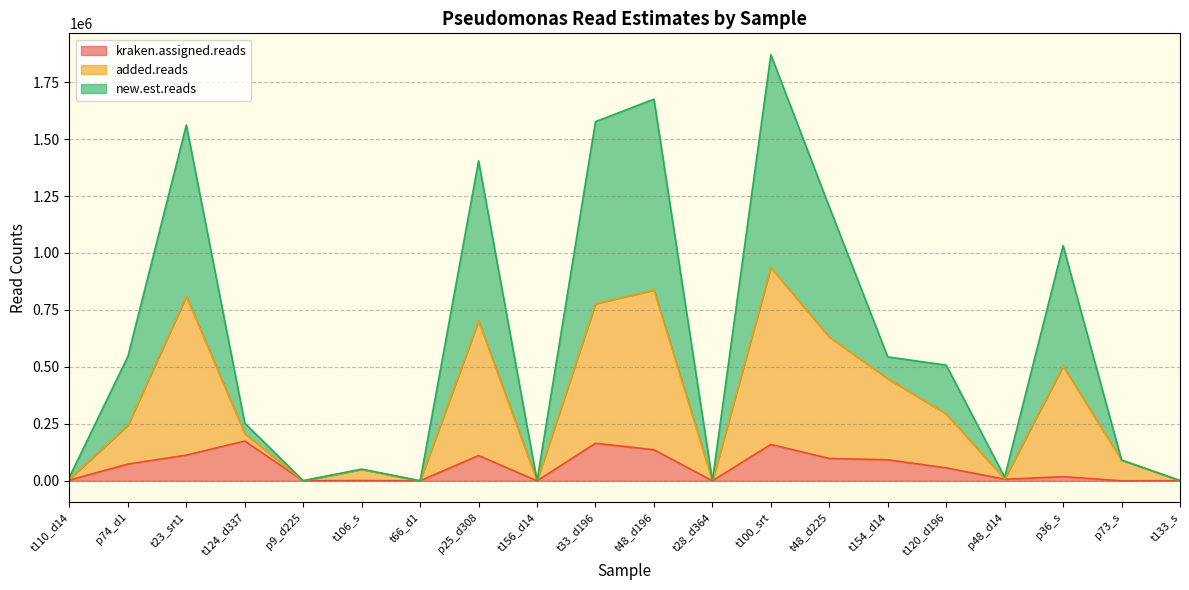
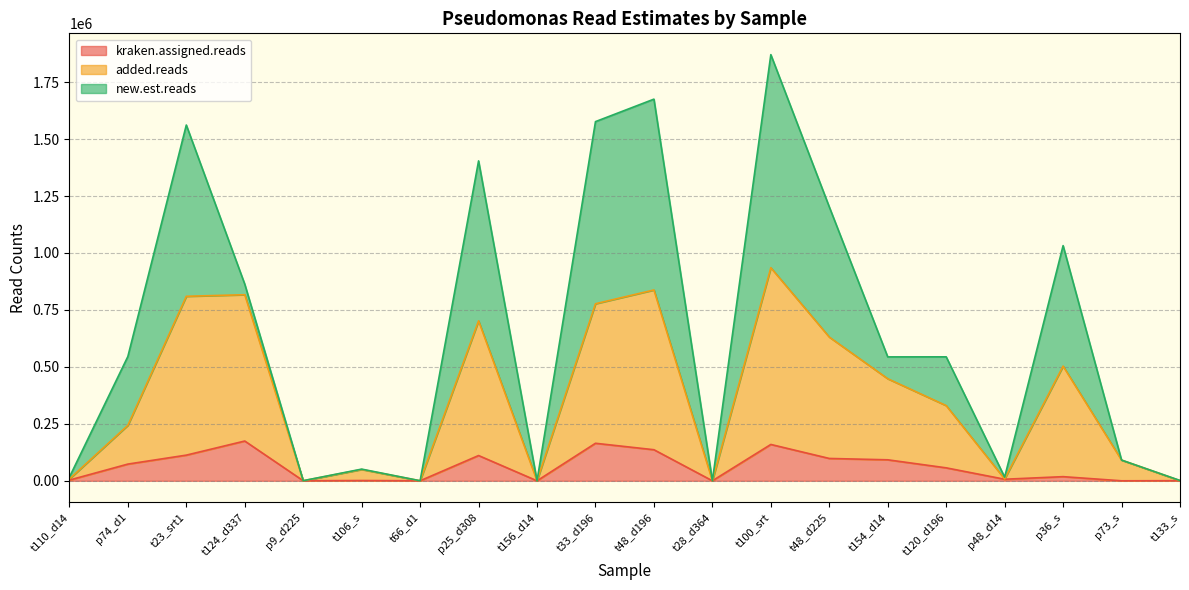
  {
    "kraken.assigned.reads": {
      "p74_d1": 70000,
      "t23_srt1": 110000,
      "t124_d337": 170000,
      "t106_s": 0,
      "p25_d308": 110000,
      "t33_d196": 160000,
      "t48_d196": 140000,
      "t100_srt": 160000,
      "t48_d225": 100000,
      "t154_d14": 90000,
      "t120_d196": 60000,
      "p36_s": 20000,
      "p73_s": 0
    },
    "added.reads": {
      "p74_d1": 170000,
      "t23_srt1": 700000,
-     "t124_d337": 30000,
+     "t124_d337": 640000,
      "p25_d308": 590000,
      "t33_d196": 610000,
      "t48_d196": 700000,
      "t100_srt": 780000,
      "t48_d225": 530000,
      "t154_d14": 360000,
-     "t120_d196": 240000,
+     "t120_d196": 270000,
      "p36_s": 490000
    },
    "new.est.reads": {
      "p74_d1": 300000,
      "t23_srt1": 750000,
      "t124_d337": 50000,
      "p25_d308": 700000,
      "t33_d196": 800000,
      "t48_d196": 840000,
      "t100_srt": 940000,
      "t48_d225": 570000,
      "t154_d14": 100000,
      "t120_d196": 210000,
      "p36_s": 530000
    }
  }
